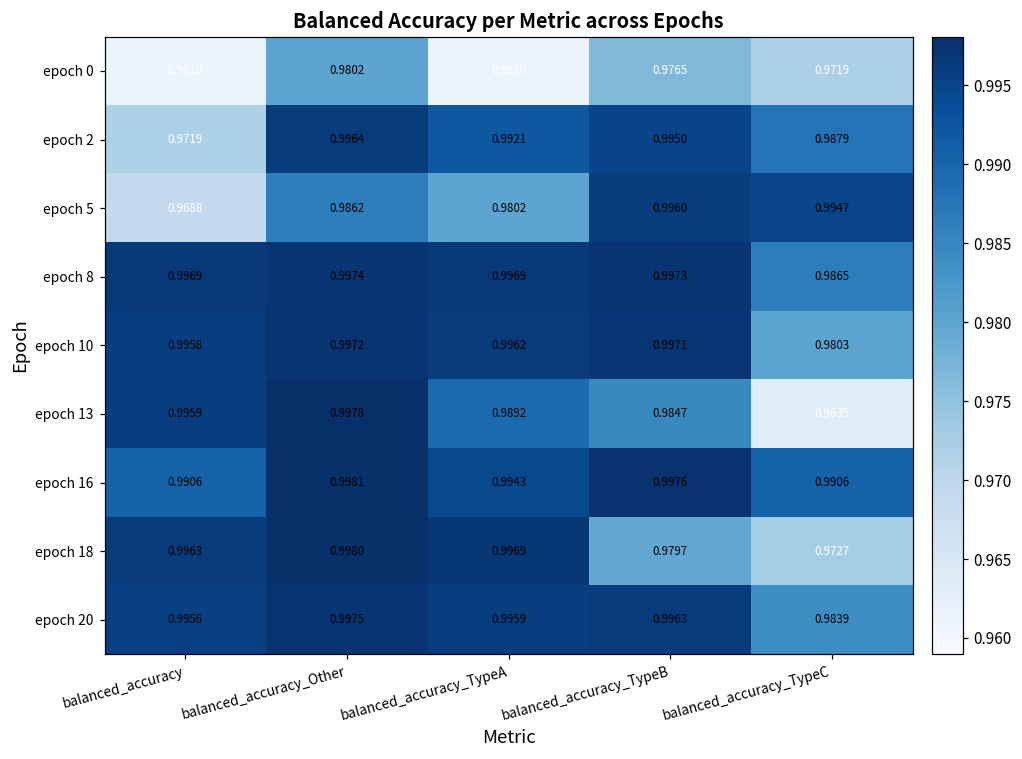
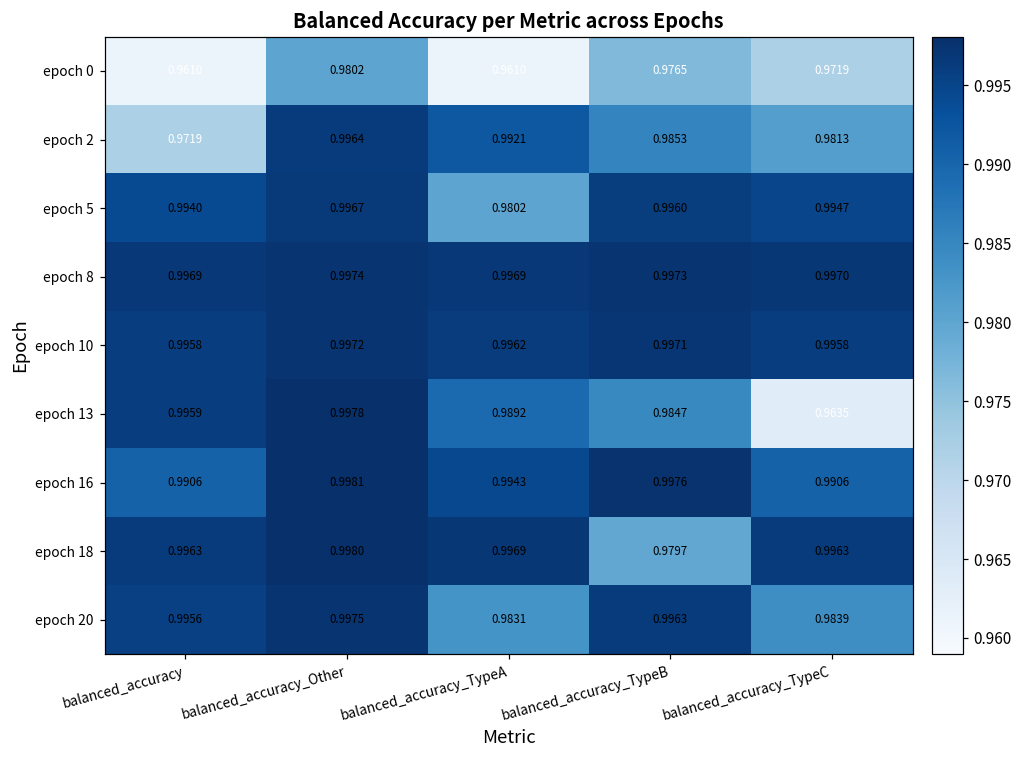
  {
    "epoch 0": {
      "balanced_accuracy_Other": 0.9802,
      "balanced_accuracy_TypeB": 0.9765,
      "balanced_accuracy_TypeC": 0.9719
    },
    "epoch 2": {
      "balanced_accuracy": 0.9719,
      "balanced_accuracy_Other": 0.9964,
      "balanced_accuracy_TypeA": 0.9921,
-     "balanced_accuracy_TypeB": 0.9950,
-     "balanced_accuracy_TypeC": 0.9879
+     "balanced_accuracy_TypeB": 0.9853,
+     "balanced_accuracy_TypeC": 0.9813
    },
    "epoch 5": {
-     "balanced_accuracy": 0.9688,
-     "balanced_accuracy_Other": 0.9862,
+     "balanced_accuracy": 0.9940,
+     "balanced_accuracy_Other": 0.9967,
      "balanced_accuracy_TypeA": 0.9802,
      "balanced_accuracy_TypeB": 0.9960,
      "balanced_accuracy_TypeC": 0.9947
    },
    "epoch 8": {
      "balanced_accuracy": 0.9969,
      "balanced_accuracy_Other": 0.9974,
      "balanced_accuracy_TypeA": 0.9969,
      "balanced_accuracy_TypeB": 0.9973,
-     "balanced_accuracy_TypeC": 0.9865
+     "balanced_accuracy_TypeC": 0.9970
    },
    "epoch 10": {
      "balanced_accuracy": 0.9958,
      "balanced_accuracy_Other": 0.9972,
      "balanced_accuracy_TypeA": 0.9962,
      "balanced_accuracy_TypeB": 0.9971,
-     "balanced_accuracy_TypeC": 0.9803
+     "balanced_accuracy_TypeC": 0.9958
    },
    "epoch 13": {
      "balanced_accuracy": 0.9959,
      "balanced_accuracy_Other": 0.9978,
      "balanced_accuracy_TypeA": 0.9892,
      "balanced_accuracy_TypeB": 0.9847
    },
    "epoch 16": {
      "balanced_accuracy": 0.9906,
      "balanced_accuracy_Other": 0.9981,
      "balanced_accuracy_TypeA": 0.9943,
      "balanced_accuracy_TypeB": 0.9976,
      "balanced_accuracy_TypeC": 0.9906
    },
    "epoch 18": {
      "balanced_accuracy": 0.9963,
      "balanced_accuracy_Other": 0.9980,
      "balanced_accuracy_TypeA": 0.9969,
      "balanced_accuracy_TypeB": 0.9797,
-     "balanced_accuracy_TypeC": 0.9727
+     "balanced_accuracy_TypeC": 0.9963
    },
    "epoch 20": {
      "balanced_accuracy": 0.9956,
      "balanced_accuracy_Other": 0.9975,
-     "balanced_accuracy_TypeA": 0.9959,
+     "balanced_accuracy_TypeA": 0.9831,
      "balanced_accuracy_TypeB": 0.9963,
      "balanced_accuracy_TypeC": 0.9839
    }
  }
